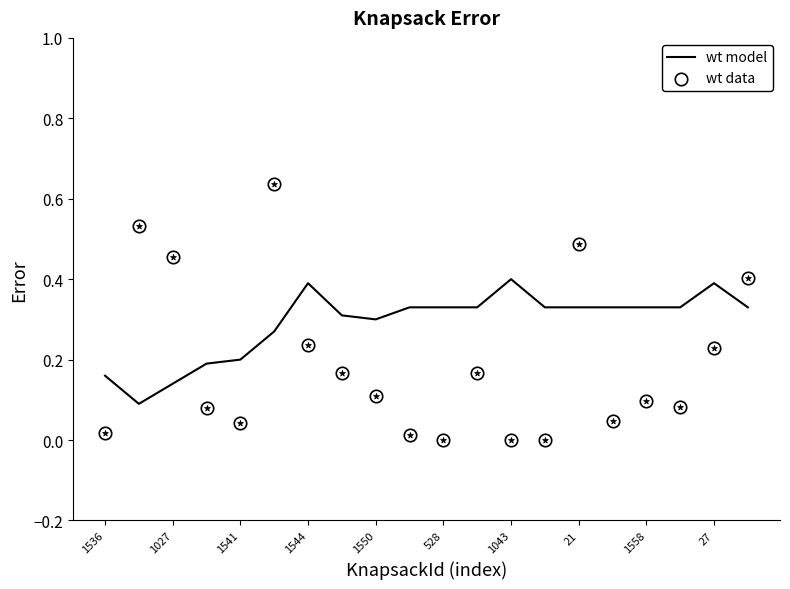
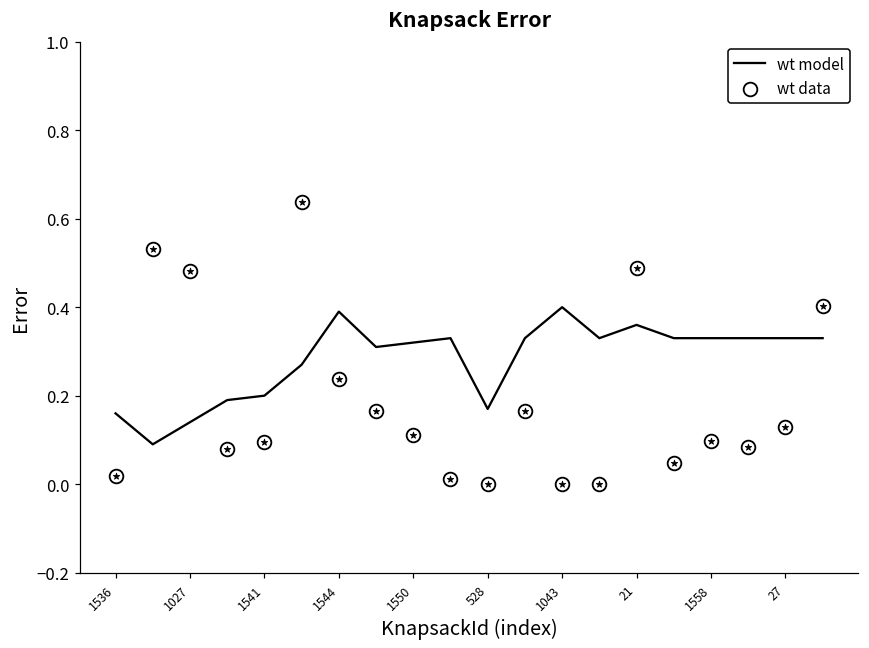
  {
    "wt model": {
      "1536": 0.16,
      "1027": 0.14,
      "1541": 0.20,
      "1544": 0.39,
-     "1550": 0.30,
-     "528": 0.33,
+     "1550": 0.32,
+     "528": 0.17,
      "1043": 0.40,
-     "21": 0.33,
+     "21": 0.36,
      "1558": 0.33,
-     "27": 0.39
+     "27": 0.33
    },
    "wt data": {
-     "1027": 0.45,
-     "1541": 0.04,
-     "27": 0.23
+     "1027": 0.48,
+     "1541": 0.09,
+     "27": 0.13
    }
  }
